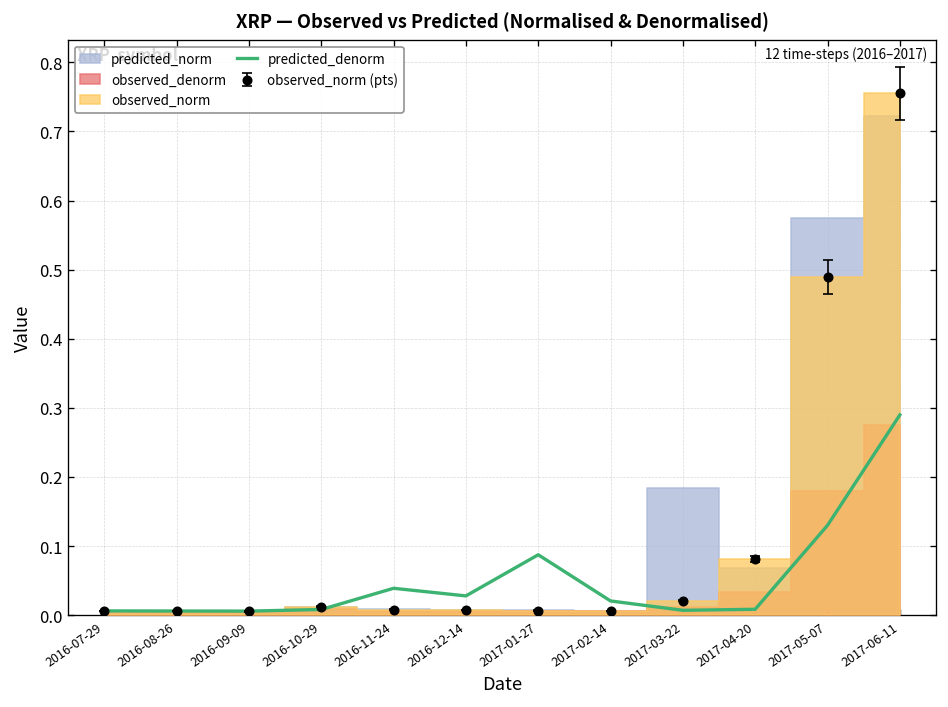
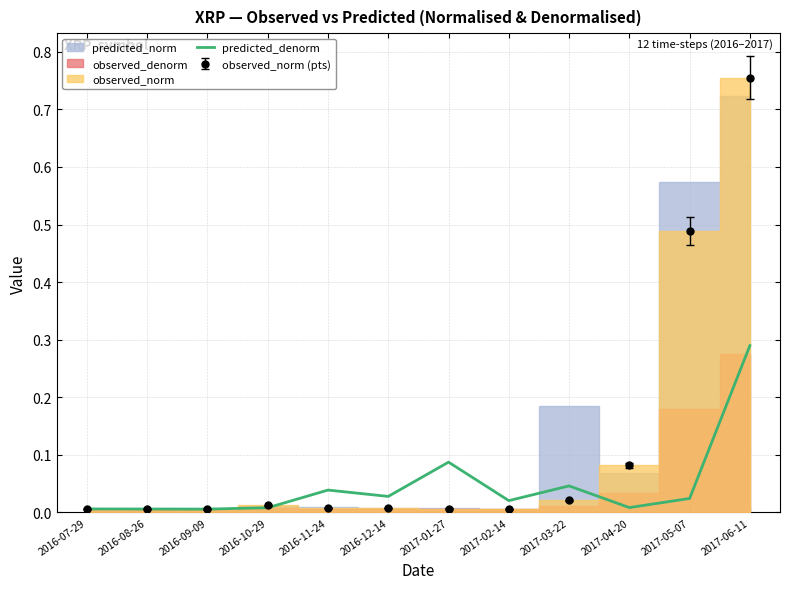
  {
    "predicted_denorm": {
      "2016-11-24": 0.04,
      "2016-12-14": 0.03,
      "2017-01-27": 0.09,
      "2017-02-14": 0.02,
-     "2017-03-22": 0.01,
+     "2017-03-22": 0.05,
      "2017-04-20": 0.01,
-     "2017-05-07": 0.13,
+     "2017-05-07": 0.02,
      "2017-06-11": 0.29
    }
  }
